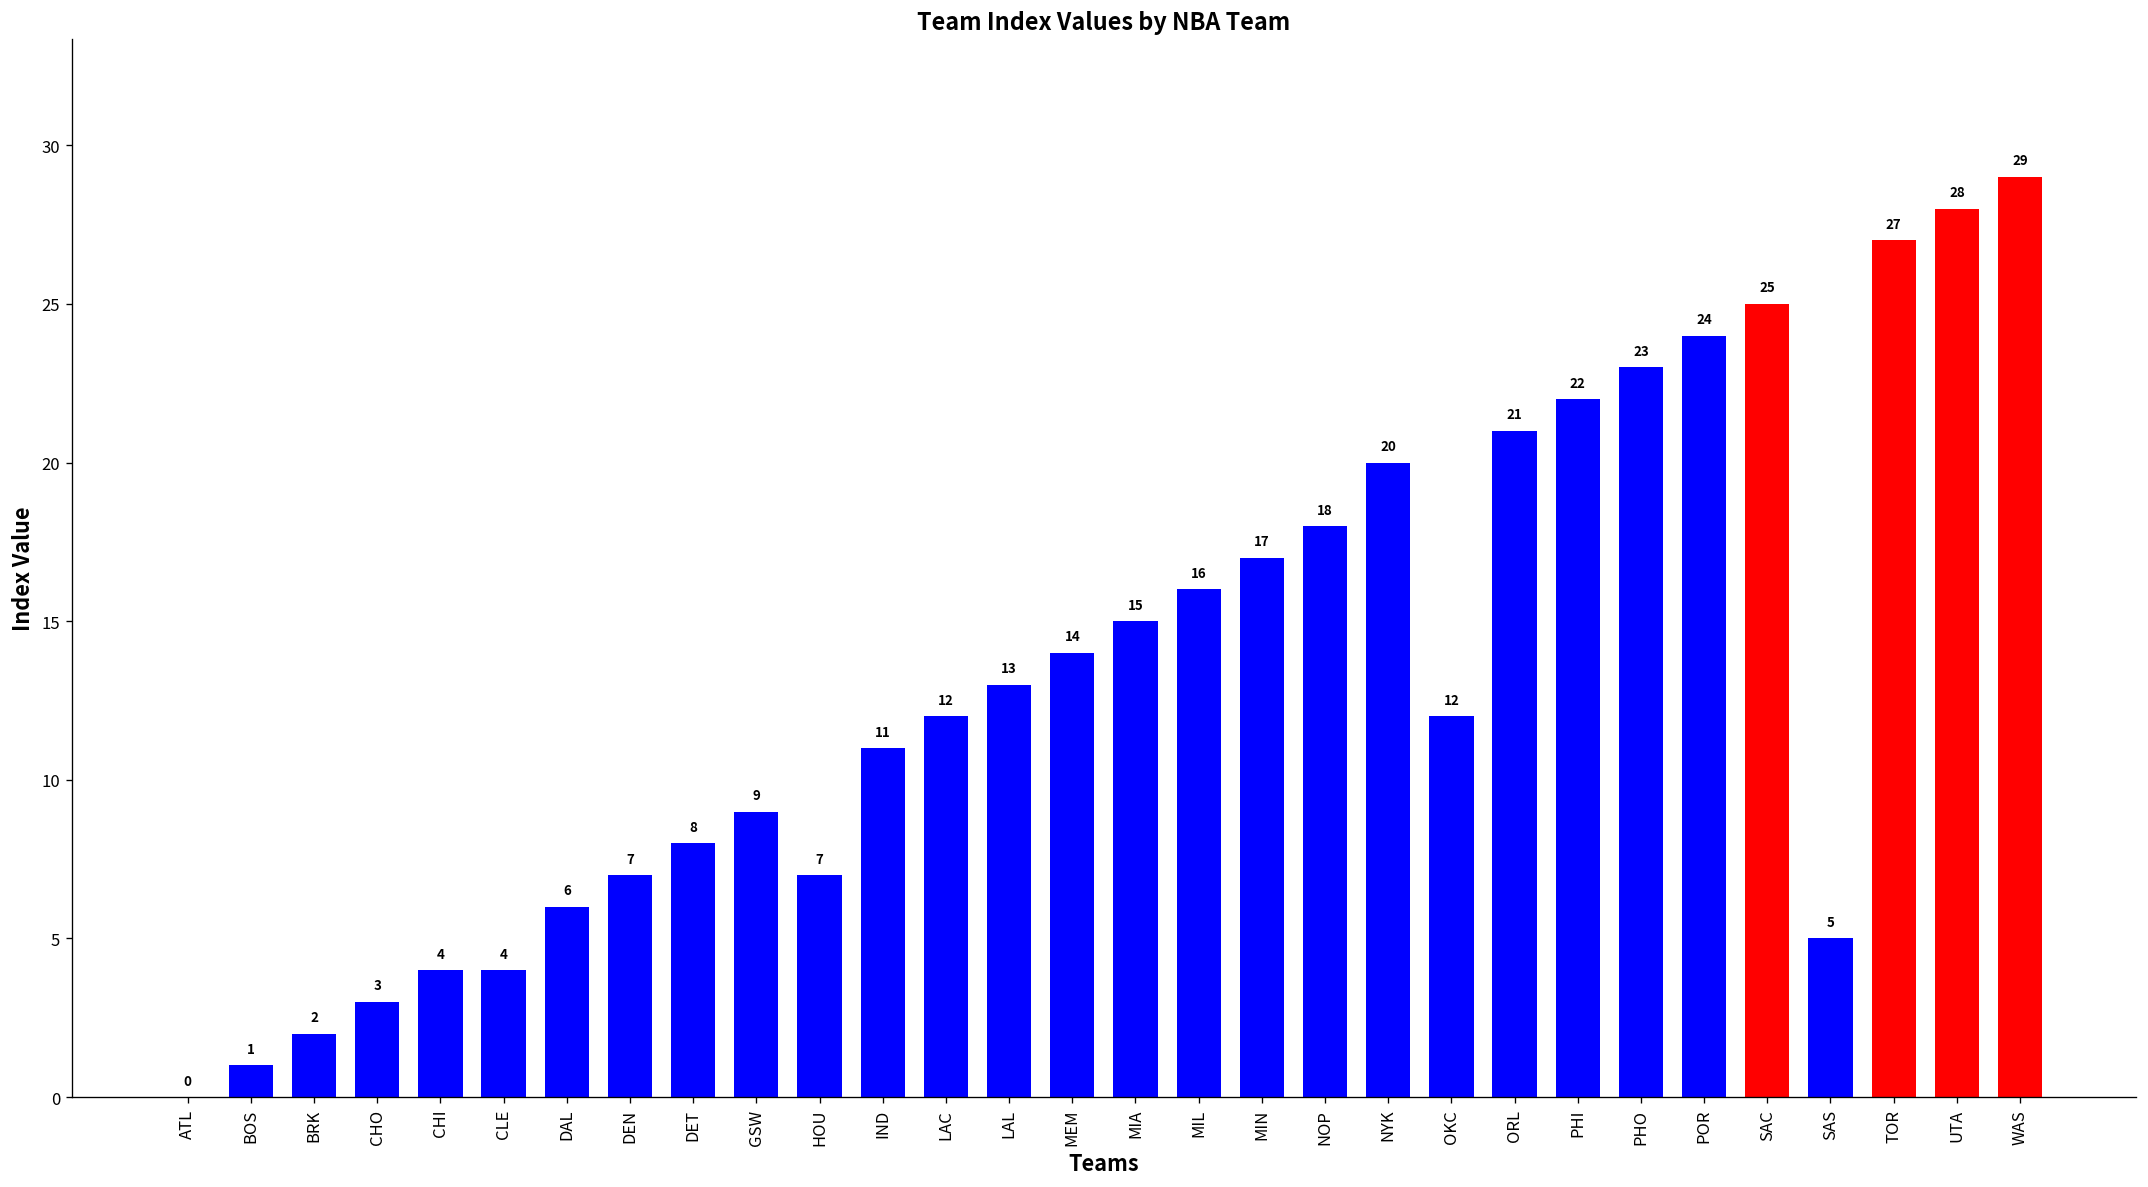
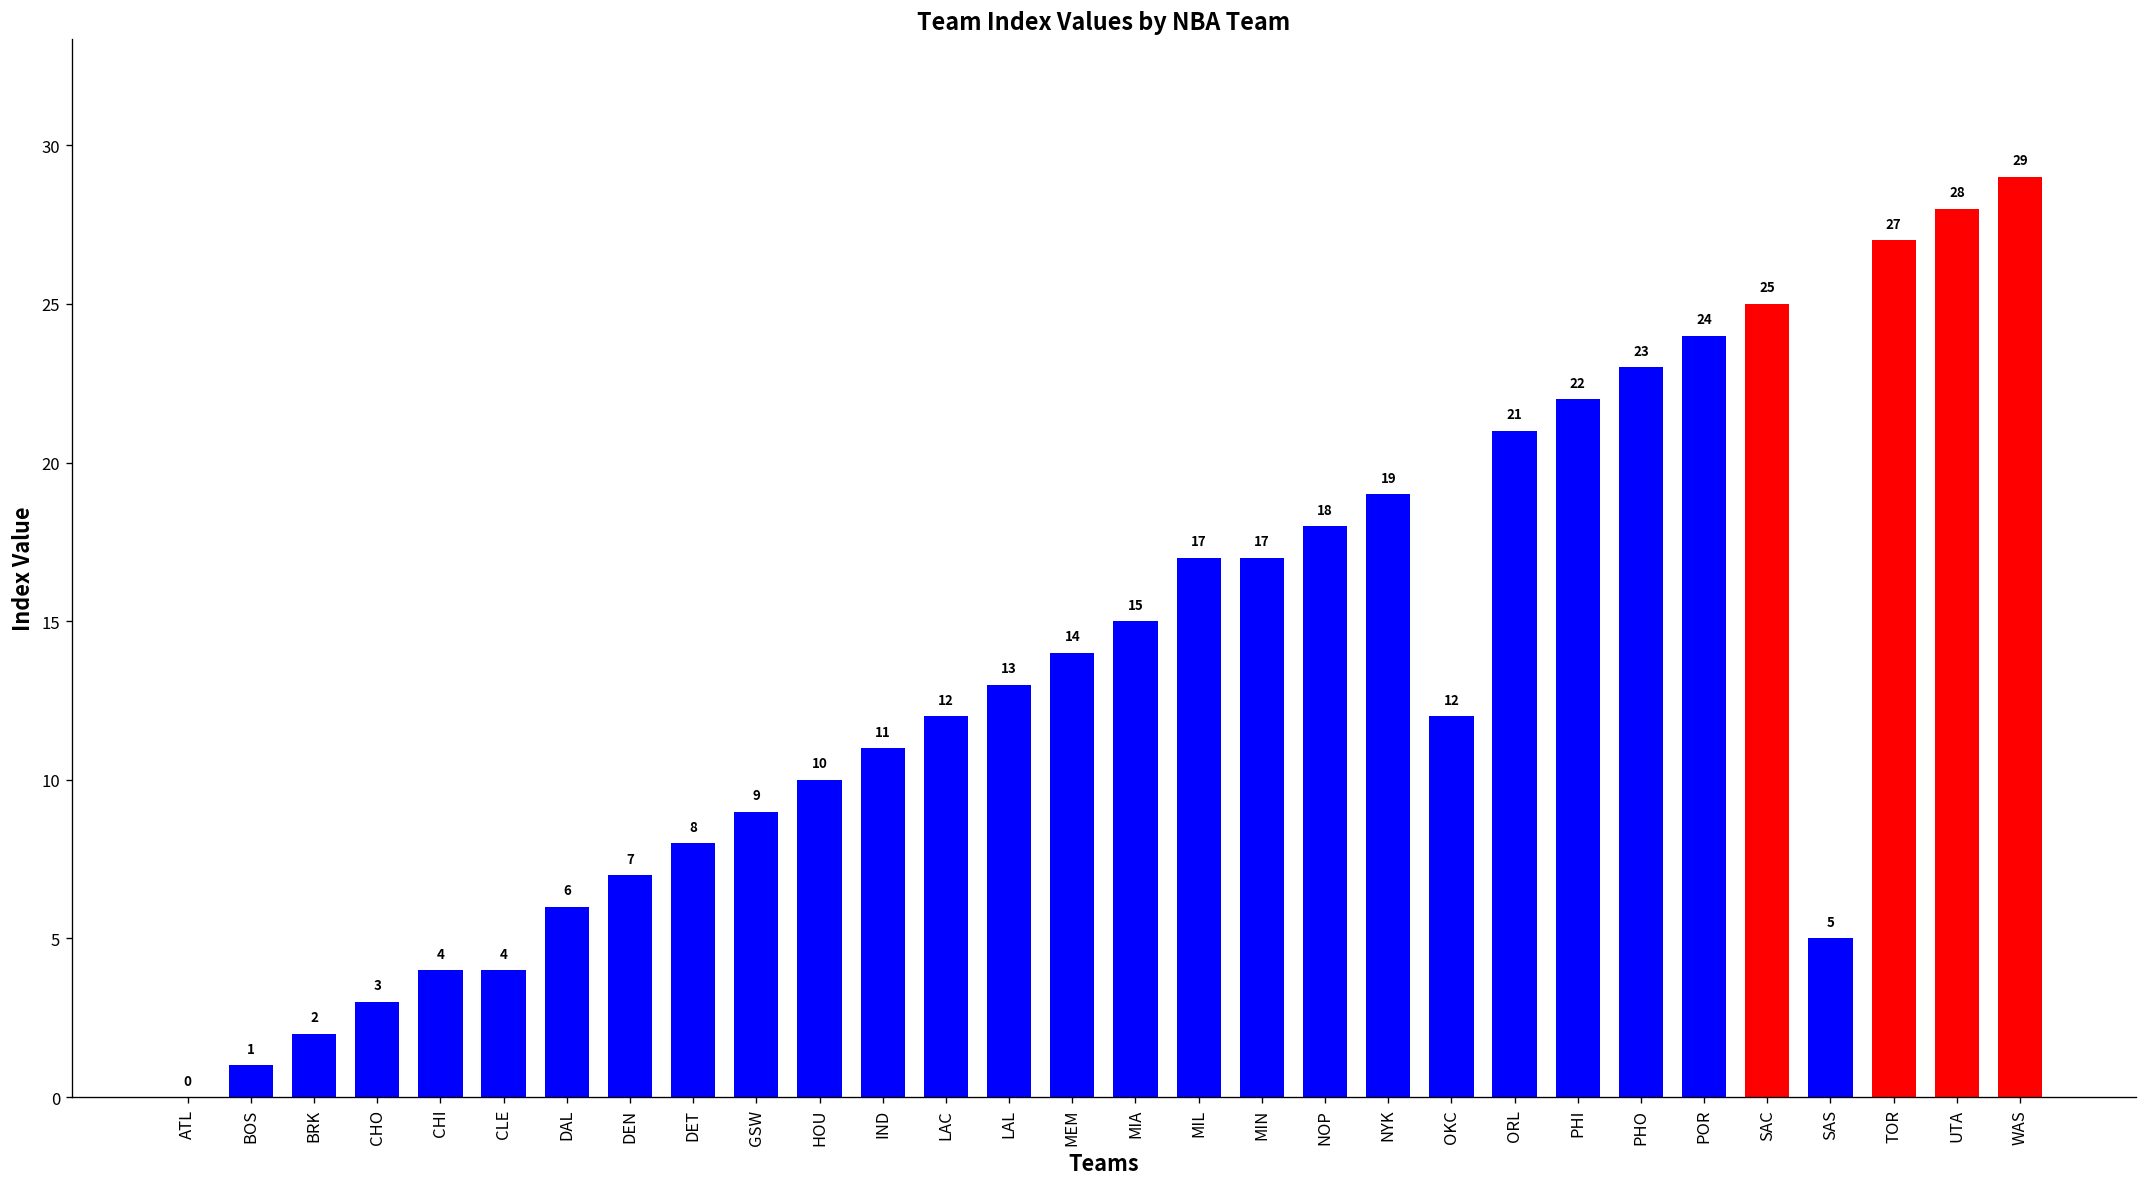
  {
    "ATL": 0,
    "BOS": 1,
    "BRK": 2,
    "CHO": 3,
    "CHI": 4,
    "CLE": 4,
    "DAL": 6,
    "DEN": 7,
    "DET": 8,
    "GSW": 9,
-   "HOU": 7,
+   "HOU": 10,
    "IND": 11,
    "LAC": 12,
    "LAL": 13,
    "MEM": 14,
    "MIA": 15,
-   "MIL": 16,
+   "MIL": 17,
    "MIN": 17,
    "NOP": 18,
-   "NYK": 20,
+   "NYK": 19,
    "OKC": 12,
    "ORL": 21,
    "PHI": 22,
    "PHO": 23,
    "POR": 24,
    "SAC": 25,
    "SAS": 5,
    "TOR": 27,
    "UTA": 28,
    "WAS": 29
  }
